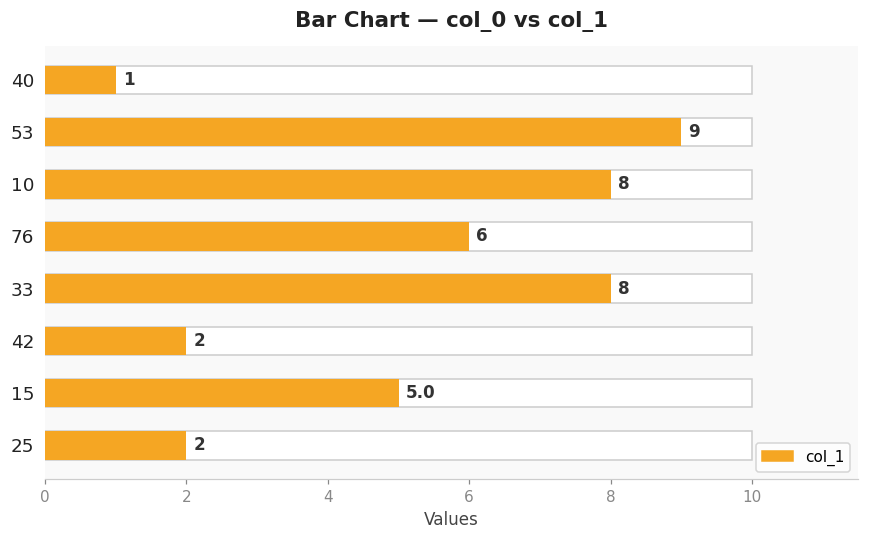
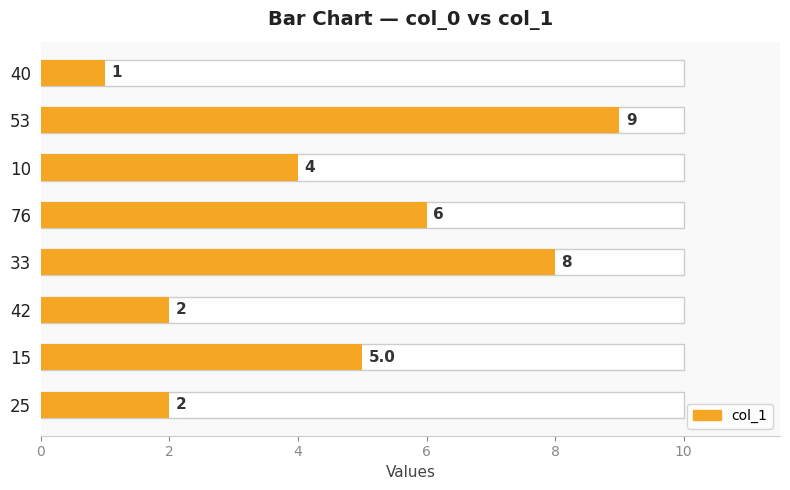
  {
    "col_1": {
-     "10": 8
+     "10": 4
    }
  }
